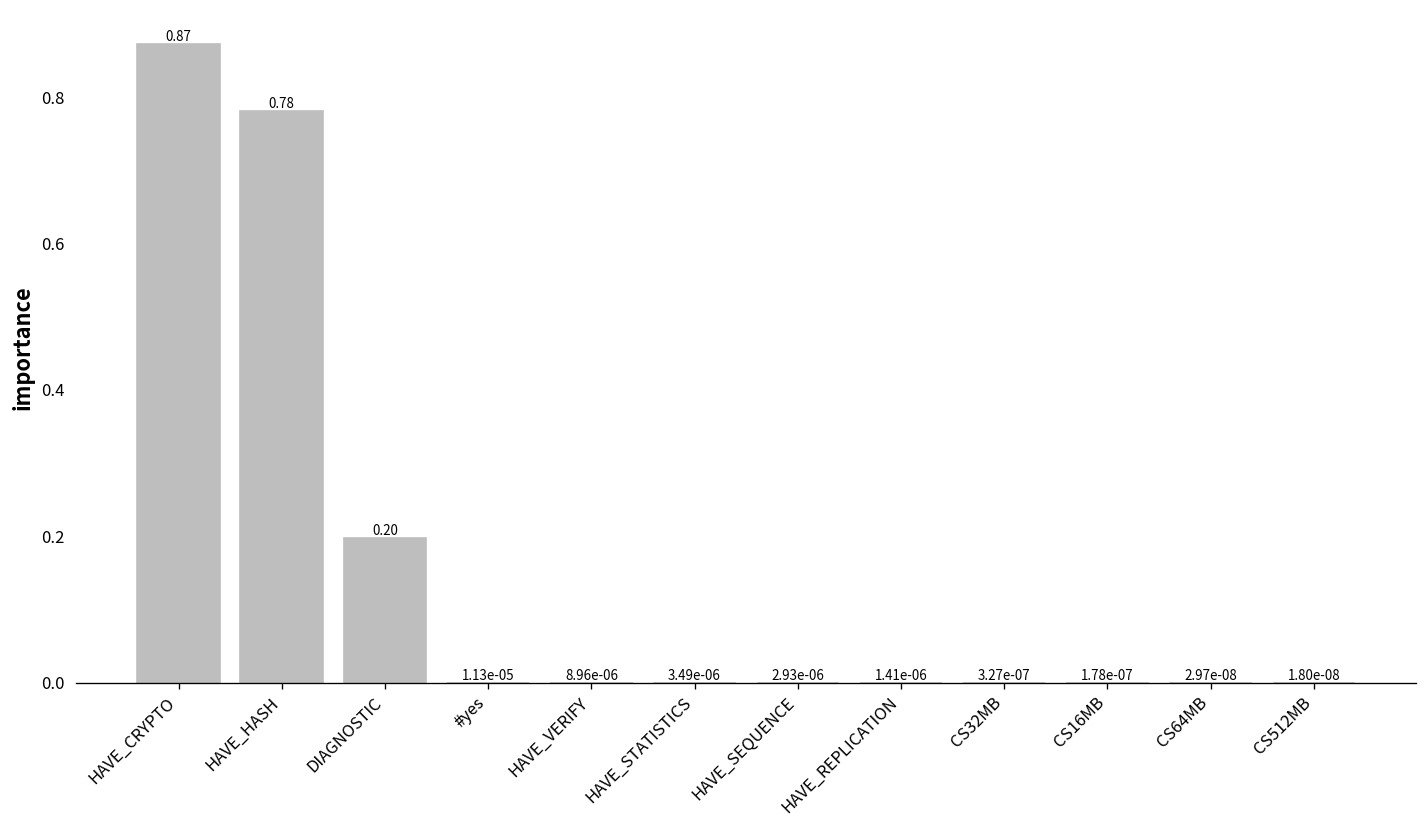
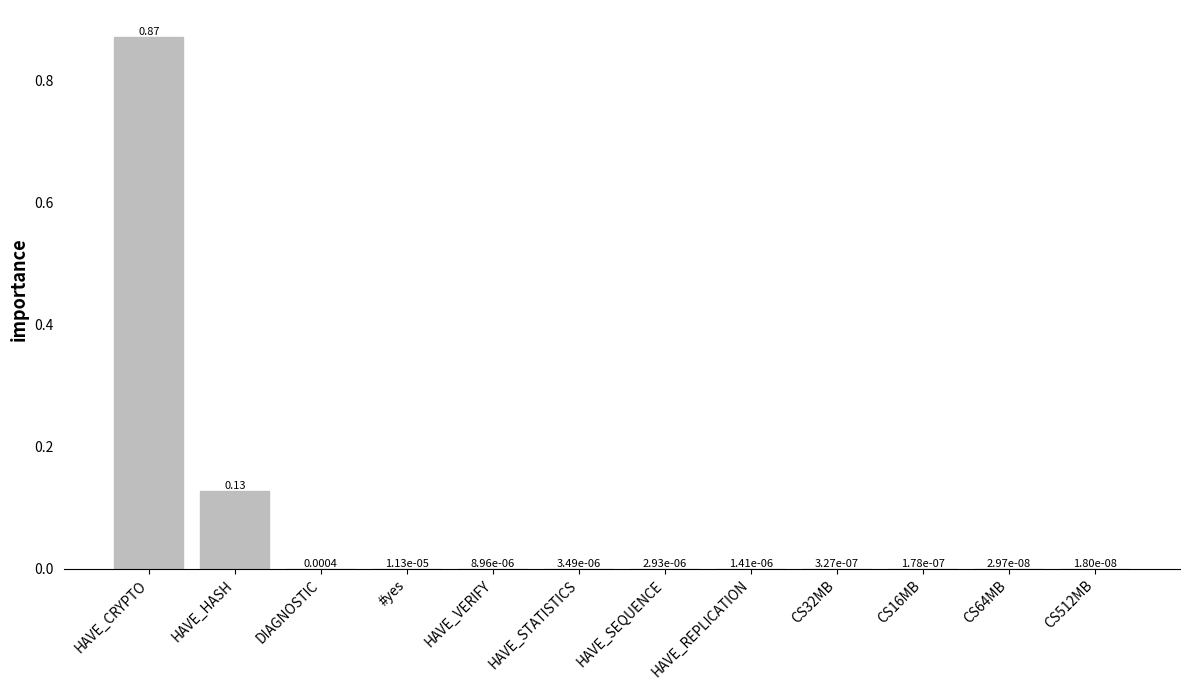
  {
    "HAVE_CRYPTO": "0.87",
-   "HAVE_HASH": "0.78",
-   "DIAGNOSTIC": "0.20",
+   "HAVE_HASH": "0.13",
+   "DIAGNOSTIC": "0.0004",
    "#yes": "1.13e-05",
    "HAVE_VERIFY": "8.96e-06",
    "HAVE_STATISTICS": "3.49e-06",
    "HAVE_SEQUENCE": "2.93e-06",
    "HAVE_REPLICATION": "1.41e-06",
    "CS32MB": "3.27e-07",
    "CS16MB": "1.78e-07",
    "CS64MB": "2.97e-08",
    "CS512MB": "1.80e-08"
  }
